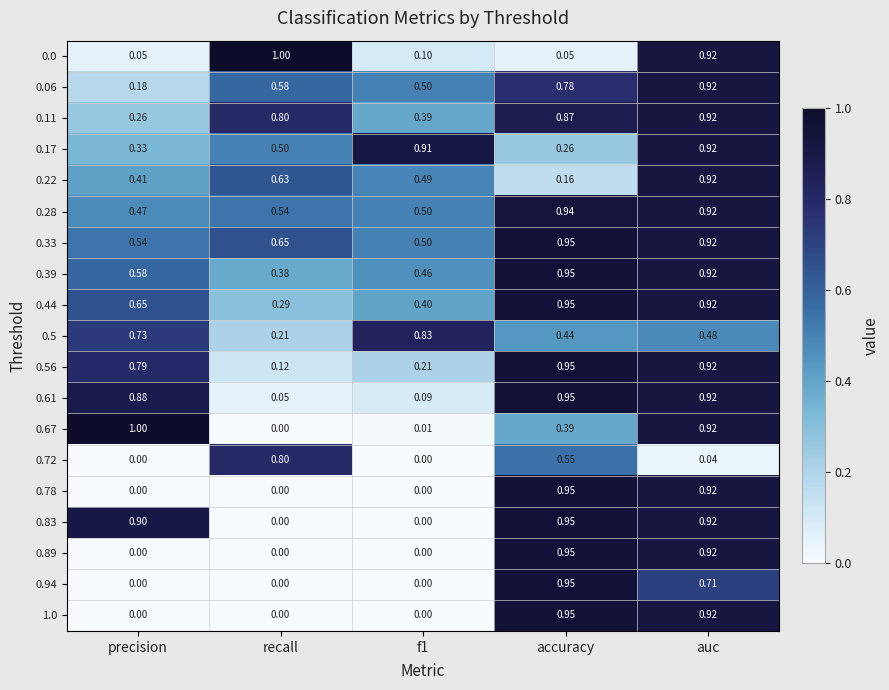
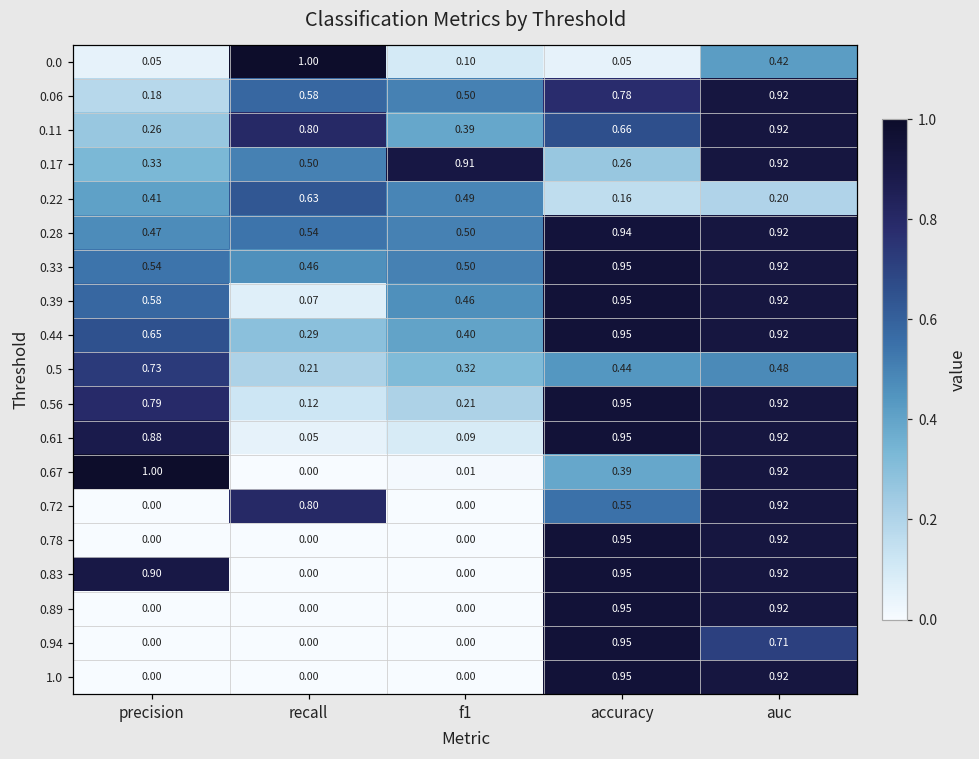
  {
    "0.0": {
      "precision": 0.05,
      "recall": 1.00,
      "f1": 0.10,
      "accuracy": 0.05,
-     "auc": 0.92
+     "auc": 0.42
    },
    "0.06": {
      "precision": 0.18,
      "recall": 0.58,
      "f1": 0.50,
      "accuracy": 0.78,
      "auc": 0.92
    },
    "0.11": {
      "precision": 0.26,
      "recall": 0.80,
      "f1": 0.39,
-     "accuracy": 0.87,
+     "accuracy": 0.66,
      "auc": 0.92
    },
    "0.17": {
      "precision": 0.33,
      "recall": 0.50,
      "f1": 0.91,
      "accuracy": 0.26,
      "auc": 0.92
    },
    "0.22": {
      "precision": 0.41,
      "recall": 0.63,
      "f1": 0.49,
      "accuracy": 0.16,
-     "auc": 0.92
+     "auc": 0.20
    },
    "0.28": {
      "precision": 0.47,
      "recall": 0.54,
      "f1": 0.50,
      "accuracy": 0.94,
      "auc": 0.92
    },
    "0.33": {
      "precision": 0.54,
-     "recall": 0.65,
+     "recall": 0.46,
      "f1": 0.50,
      "accuracy": 0.95,
      "auc": 0.92
    },
    "0.39": {
      "precision": 0.58,
-     "recall": 0.38,
+     "recall": 0.07,
      "f1": 0.46,
      "accuracy": 0.95,
      "auc": 0.92
    },
    "0.44": {
      "precision": 0.65,
      "recall": 0.29,
      "f1": 0.40,
      "accuracy": 0.95,
      "auc": 0.92
    },
    "0.5": {
      "precision": 0.73,
      "recall": 0.21,
-     "f1": 0.83,
+     "f1": 0.32,
      "accuracy": 0.44,
      "auc": 0.48
    },
    "0.56": {
      "precision": 0.79,
      "recall": 0.12,
      "f1": 0.21,
      "accuracy": 0.95,
      "auc": 0.92
    },
    "0.61": {
      "precision": 0.88,
      "recall": 0.05,
      "f1": 0.09,
      "accuracy": 0.95,
      "auc": 0.92
    },
    "0.67": {
      "precision": 1.00,
      "recall": 0.00,
      "f1": 0.01,
      "accuracy": 0.39,
      "auc": 0.92
    },
    "0.72": {
      "precision": 0.00,
      "recall": 0.80,
      "f1": 0.00,
      "accuracy": 0.55,
-     "auc": 0.04
+     "auc": 0.92
    },
    "0.78": {
      "precision": 0.00,
      "recall": 0.00,
      "f1": 0.00,
      "accuracy": 0.95,
      "auc": 0.92
    },
    "0.83": {
      "precision": 0.90,
      "recall": 0.00,
      "f1": 0.00,
      "accuracy": 0.95,
      "auc": 0.92
    },
    "0.89": {
      "precision": 0.00,
      "recall": 0.00,
      "f1": 0.00,
      "accuracy": 0.95,
      "auc": 0.92
    },
    "0.94": {
      "precision": 0.00,
      "recall": 0.00,
      "f1": 0.00,
      "accuracy": 0.95,
      "auc": 0.71
    },
    "1.0": {
      "precision": 0.00,
      "recall": 0.00,
      "f1": 0.00,
      "accuracy": 0.95,
      "auc": 0.92
    }
  }
